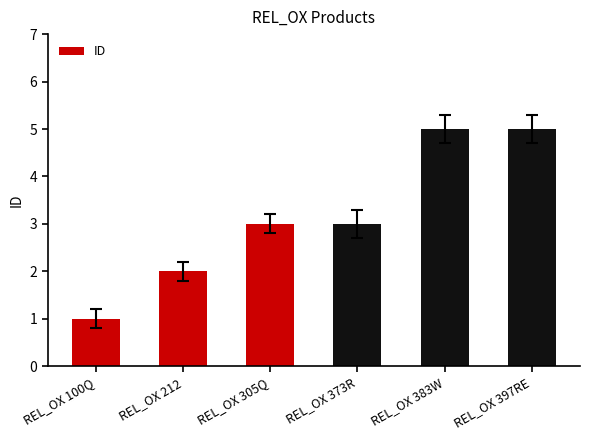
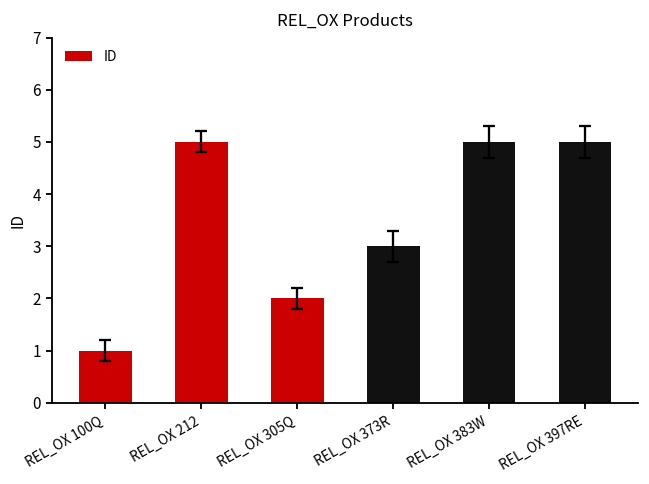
  {
    "ID": {
      "REL_OX 100Q": 1,
-     "REL_OX 212": 2,
-     "REL_OX 305Q": 3,
+     "REL_OX 212": 5,
+     "REL_OX 305Q": 2,
      "REL_OX 373R": 3,
      "REL_OX 383W": 5,
      "REL_OX 397RE": 5
    }
  }
